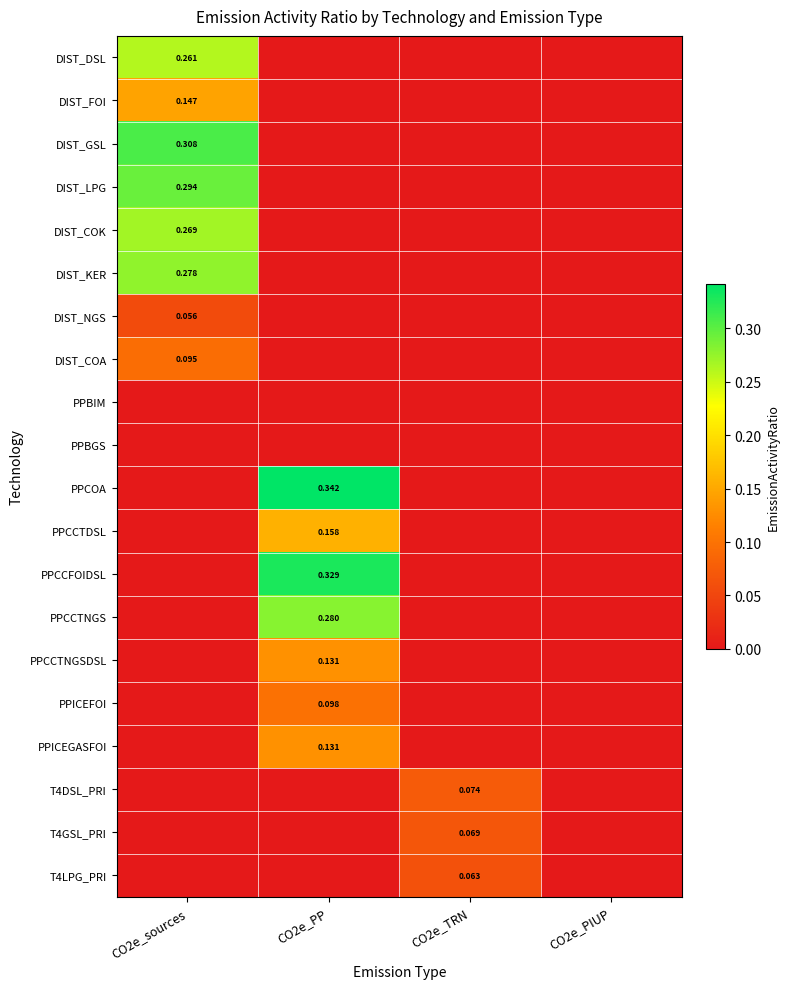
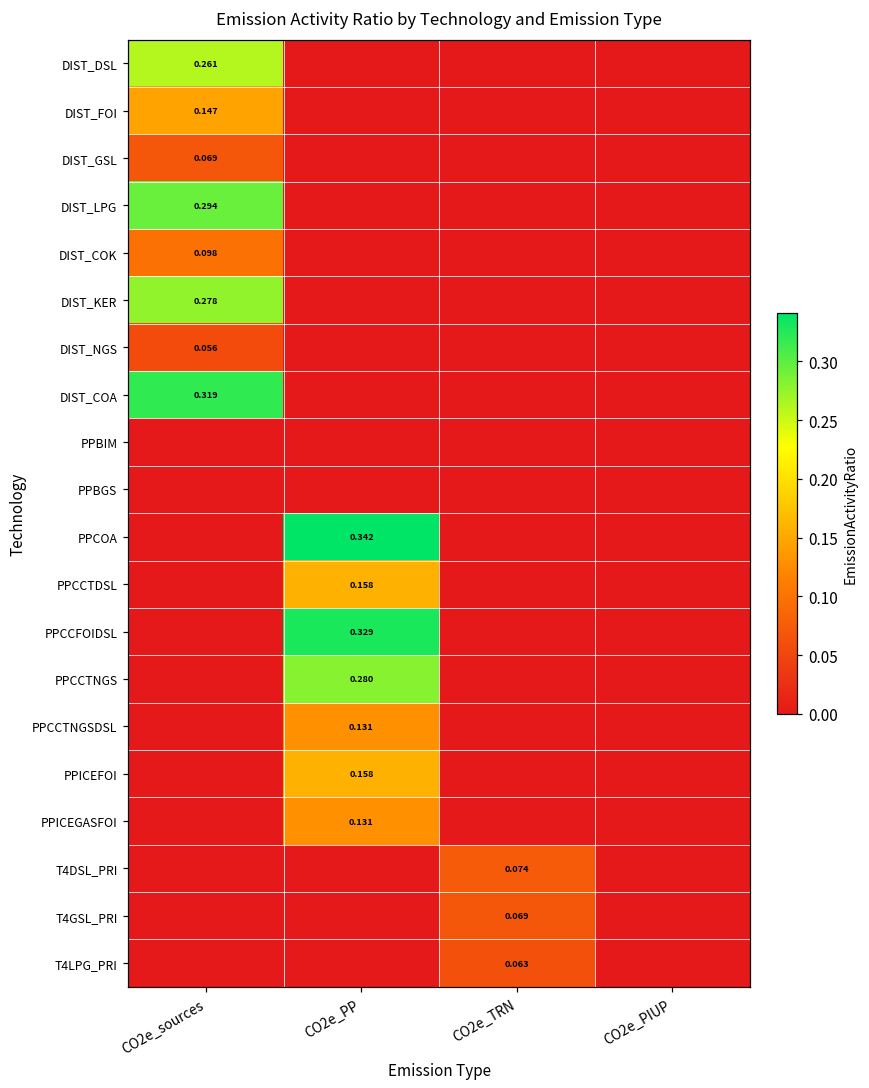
  {
    "DIST_DSL": {
      "CO2e_sources": 0.261
    },
    "DIST_FOI": {
      "CO2e_sources": 0.147
    },
    "DIST_GSL": {
-     "CO2e_sources": 0.308
+     "CO2e_sources": 0.069
    },
    "DIST_LPG": {
      "CO2e_sources": 0.294
    },
    "DIST_COK": {
-     "CO2e_sources": 0.269
+     "CO2e_sources": 0.098
    },
    "DIST_KER": {
      "CO2e_sources": 0.278
    },
    "DIST_NGS": {
      "CO2e_sources": 0.056
    },
    "DIST_COA": {
-     "CO2e_sources": 0.095
+     "CO2e_sources": 0.319
    },
    "PPCOA": {
      "CO2e_PP": 0.342
    },
    "PPCCTDSL": {
      "CO2e_PP": 0.158
    },
    "PPCCFOIDSL": {
      "CO2e_PP": 0.329
    },
    "PPCCTNGS": {
      "CO2e_PP": 0.280
    },
    "PPCCTNGSDSL": {
      "CO2e_PP": 0.131
    },
    "PPICEFOI": {
-     "CO2e_PP": 0.098
+     "CO2e_PP": 0.158
    },
    "PPICEGASFOI": {
      "CO2e_PP": 0.131
    },
    "T4DSL_PRI": {
      "CO2e_TRN": 0.074
    },
    "T4GSL_PRI": {
      "CO2e_TRN": 0.069
    },
    "T4LPG_PRI": {
      "CO2e_TRN": 0.063
    }
  }
